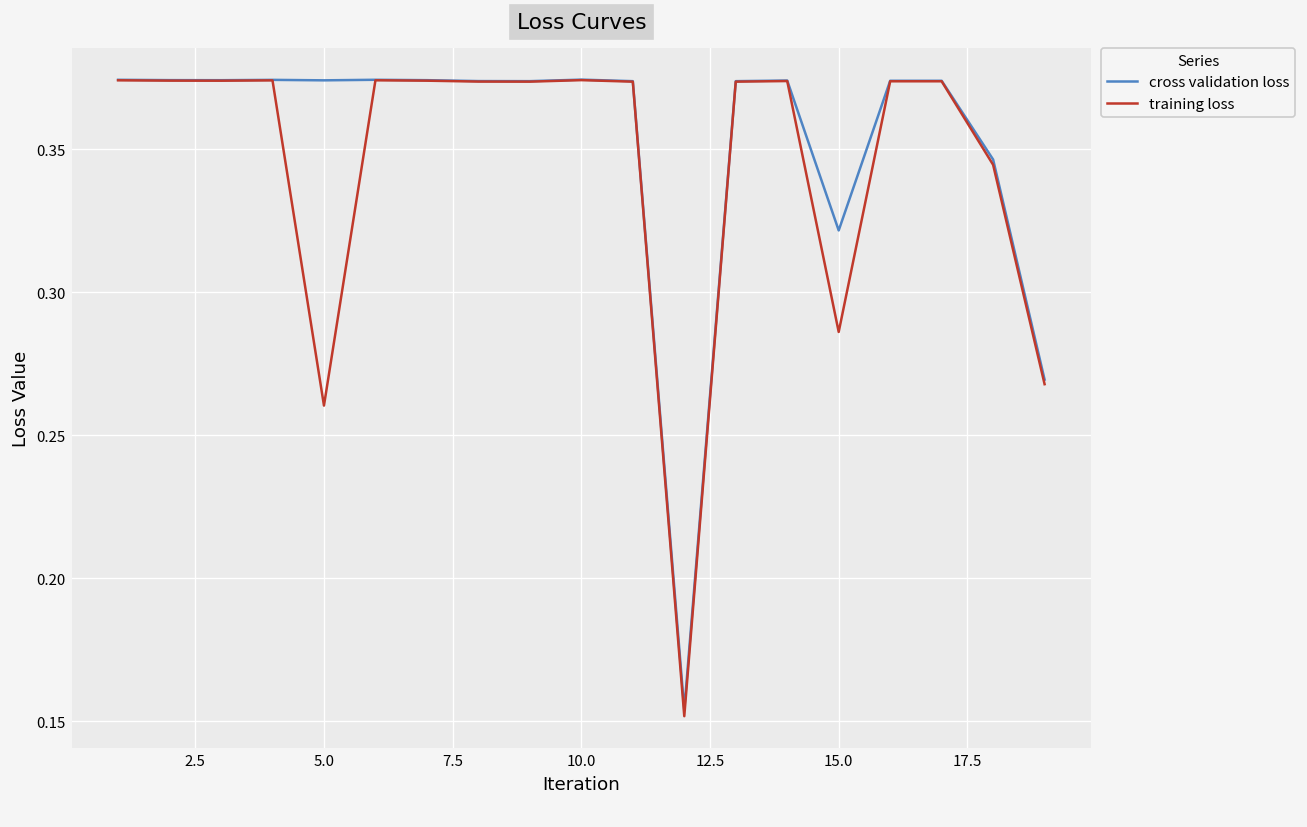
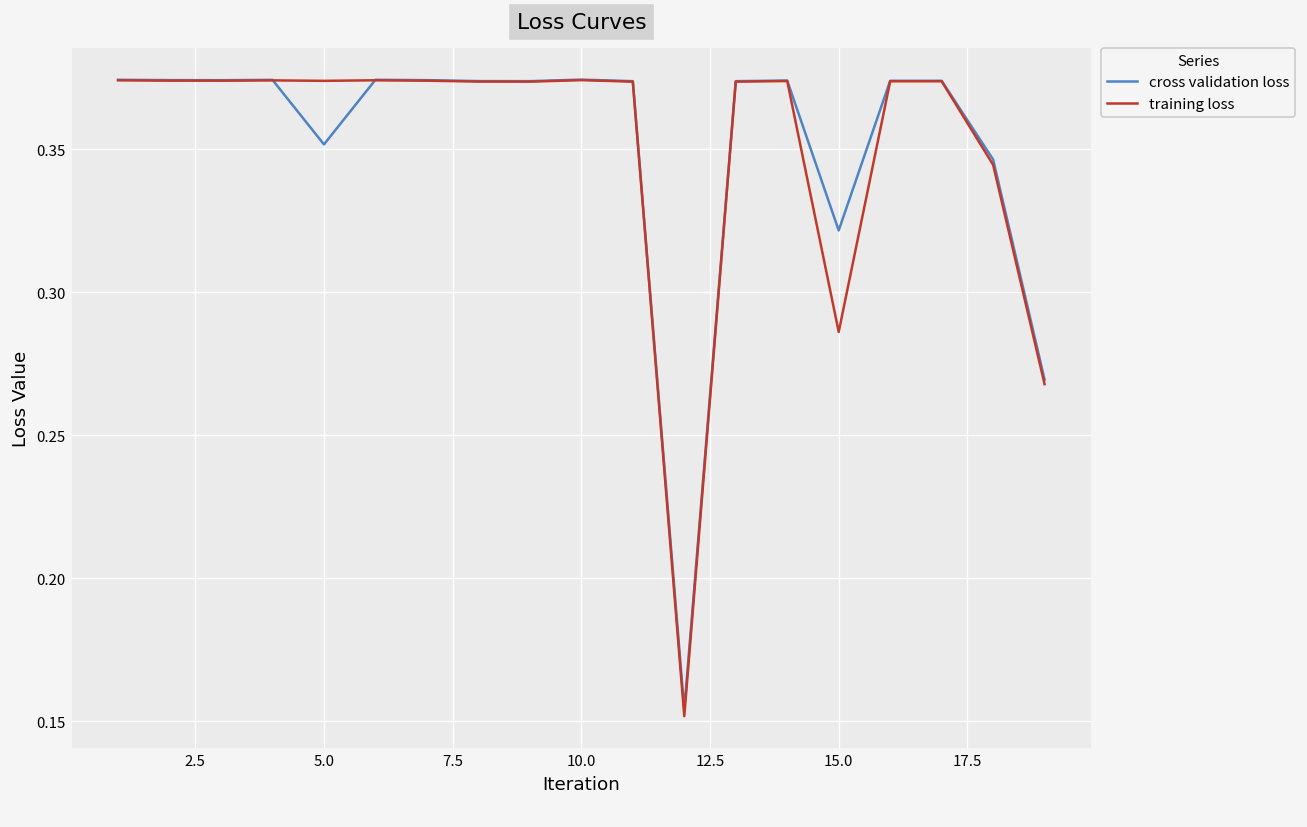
  {
    "cross validation loss": {
-     "5.0": 0.374,
+     "5.0": 0.352,
      "15.0": 0.322
    },
    "training loss": {
-     "5.0": 0.260,
+     "5.0": 0.374,
      "15.0": 0.286
    }
  }
